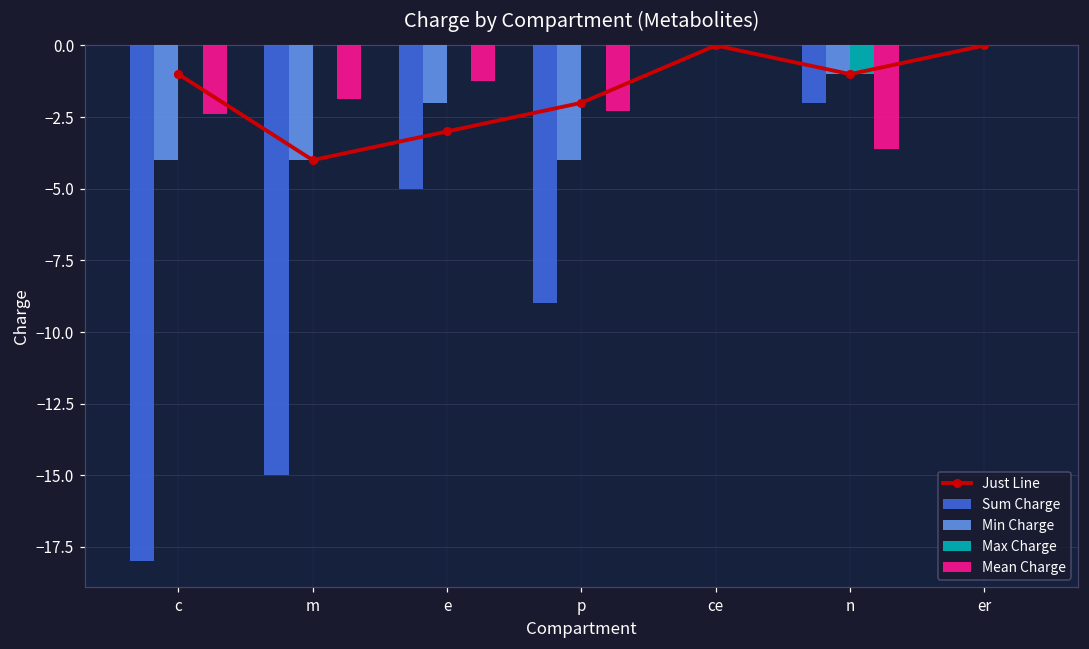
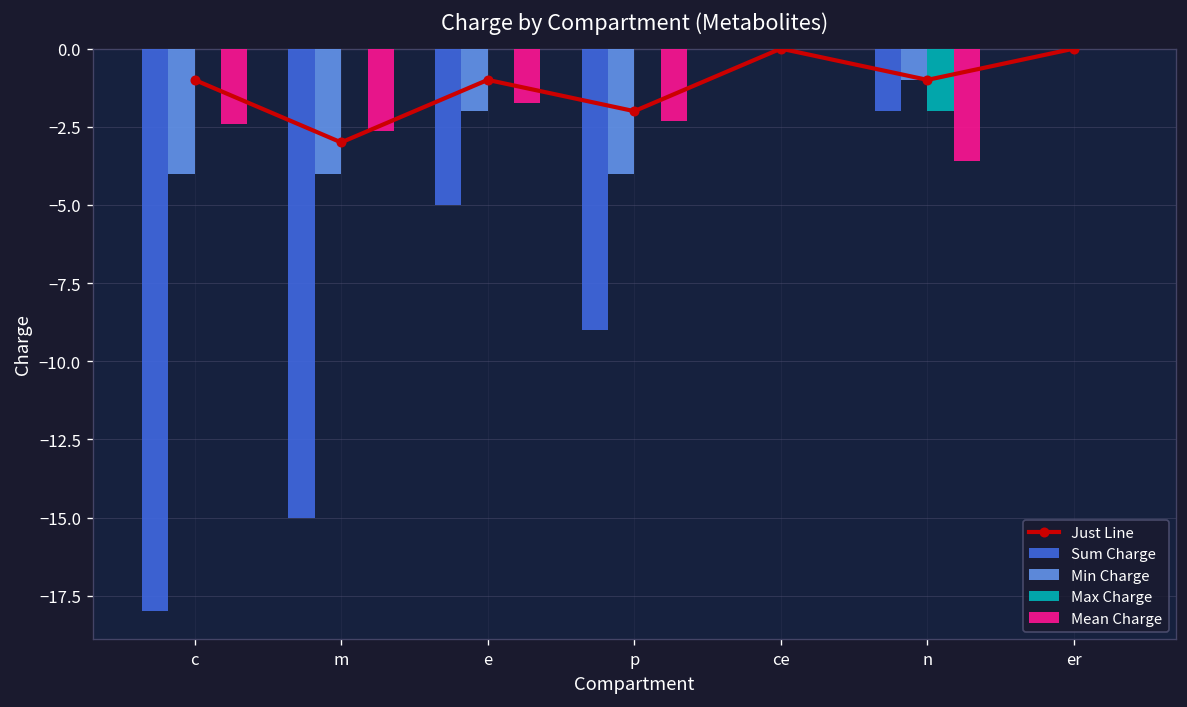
  {
    "Just Line": {
      "c": -1,
-     "m": -4,
-     "e": -3,
+     "m": -3,
+     "e": -1,
      "p": -2,
      "ce": 0,
      "n": -1,
      "er": 0
    },
    "Max Charge": {
      "c": 0,
      "m": 0,
      "e": 0,
      "p": 0,
      "ce": 0,
-     "n": -1,
+     "n": -2,
      "er": 0
    },
    "Mean Charge": {
      "c": -2.4,
-     "m": -1.9,
-     "e": -1.3,
+     "m": -2.6,
+     "e": -1.7,
      "p": -2.3,
      "ce": 0.0,
      "n": -3.6,
      "er": 0.0
    }
  }
